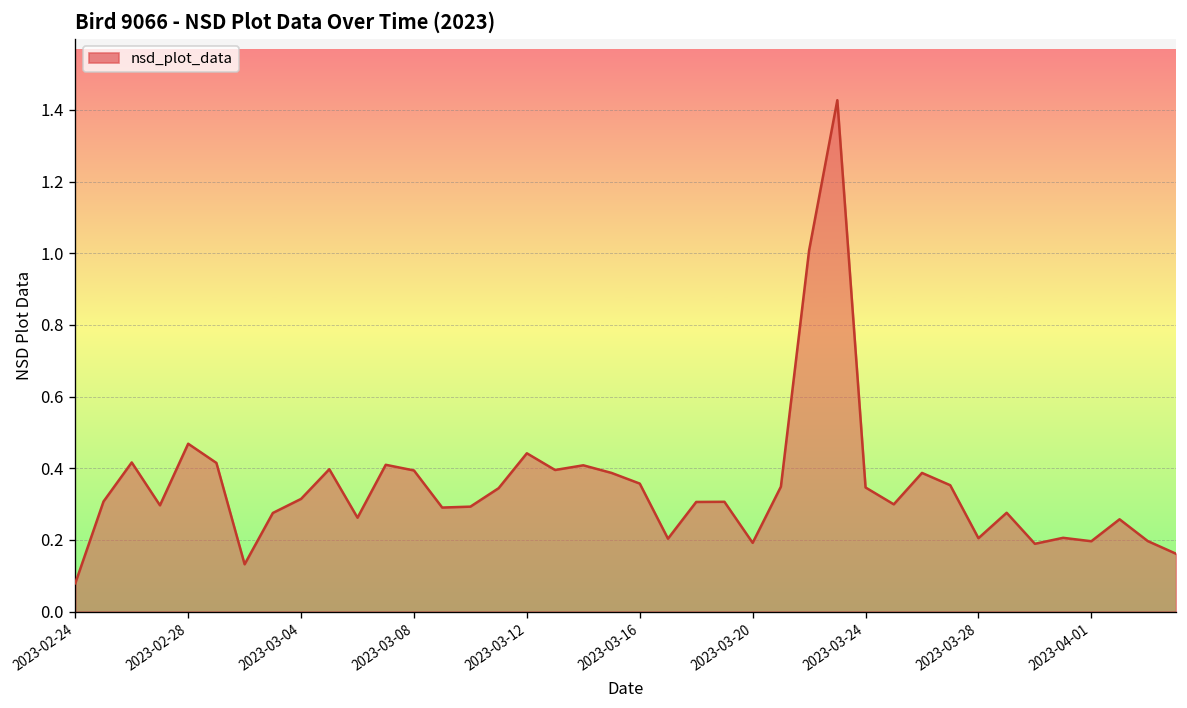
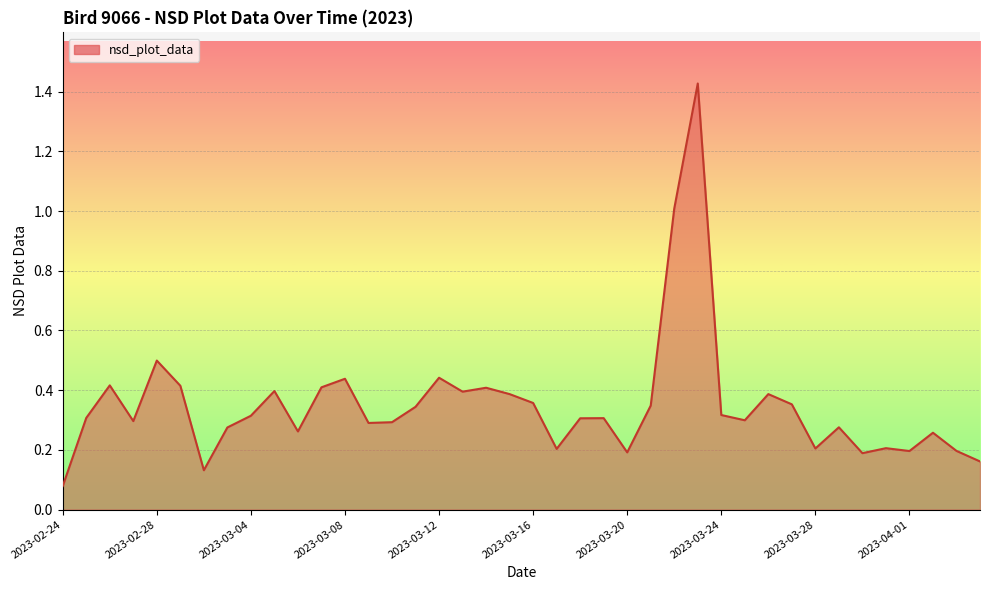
  {
    "2023-02-24": 0.08,
-   "2023-02-28": 0.47,
+   "2023-02-28": 0.50,
    "2023-03-04": 0.31,
-   "2023-03-08": 0.39,
+   "2023-03-08": 0.44,
    "2023-03-12": 0.44,
    "2023-03-16": 0.36,
    "2023-03-20": 0.19,
-   "2023-03-24": 0.35,
+   "2023-03-24": 0.32,
    "2023-03-28": 0.20,
    "2023-04-01": 0.20
  }
